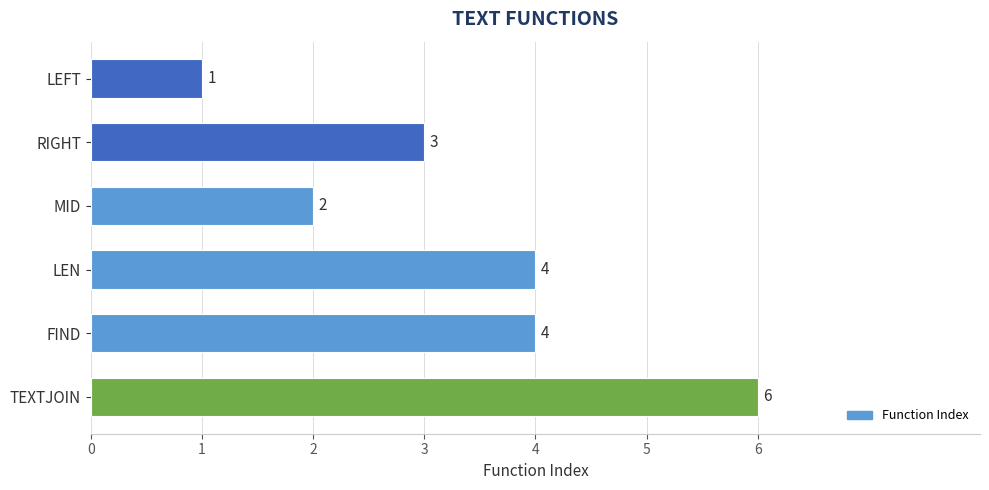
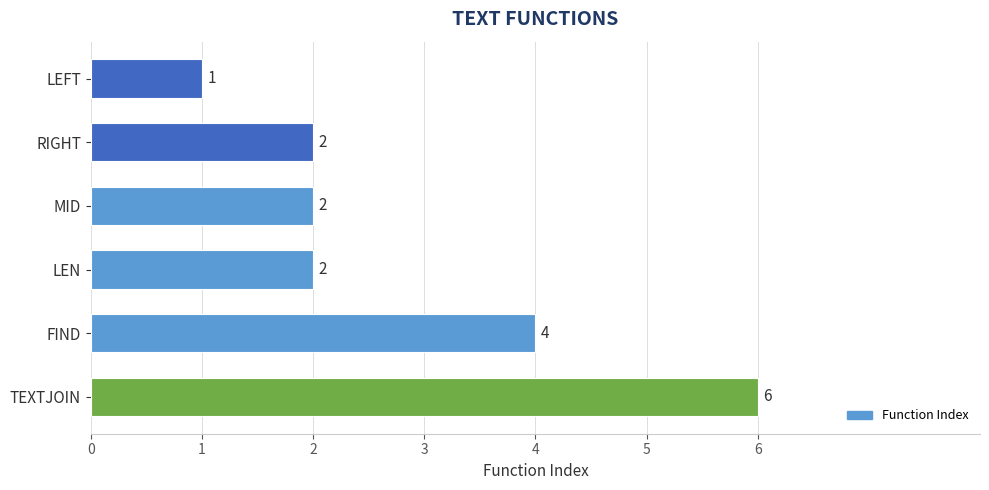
  {
    "LEFT": 1,
-   "RIGHT": 3,
+   "RIGHT": 2,
    "MID": 2,
-   "LEN": 4,
+   "LEN": 2,
    "FIND": 4,
    "TEXTJOIN": 6
  }
